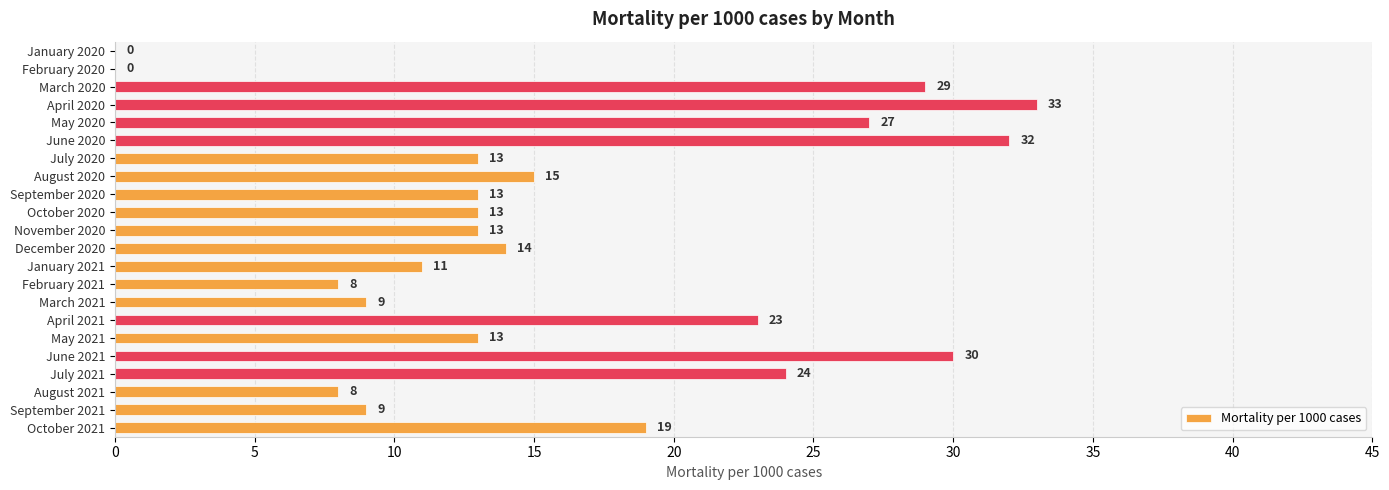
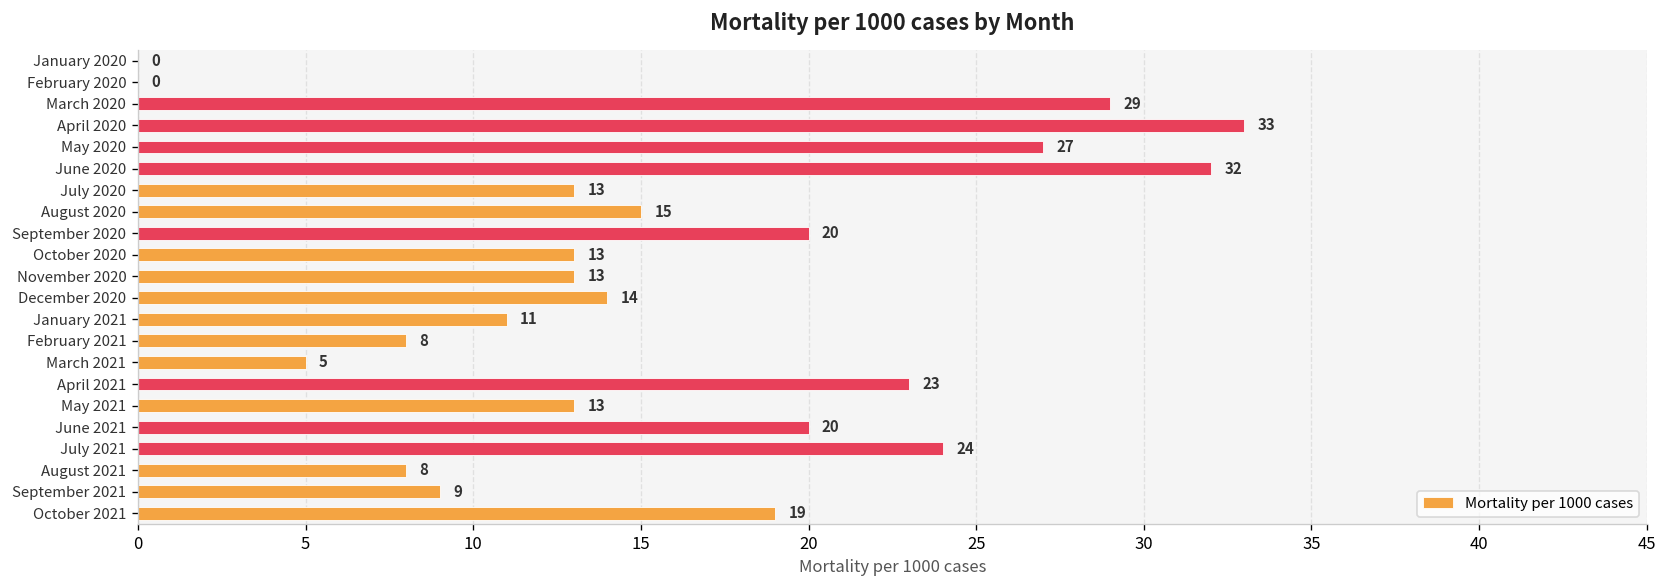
  {
    "January 2020": 0,
    "February 2020": 0,
    "March 2020": 29,
    "April 2020": 33,
    "May 2020": 27,
    "June 2020": 32,
    "July 2020": 13,
    "August 2020": 15,
-   "September 2020": 13,
+   "September 2020": 20,
    "October 2020": 13,
    "November 2020": 13,
    "December 2020": 14,
    "January 2021": 11,
    "February 2021": 8,
-   "March 2021": 9,
+   "March 2021": 5,
    "April 2021": 23,
    "May 2021": 13,
-   "June 2021": 30,
+   "June 2021": 20,
    "July 2021": 24,
    "August 2021": 8,
    "September 2021": 9,
    "October 2021": 19
  }
